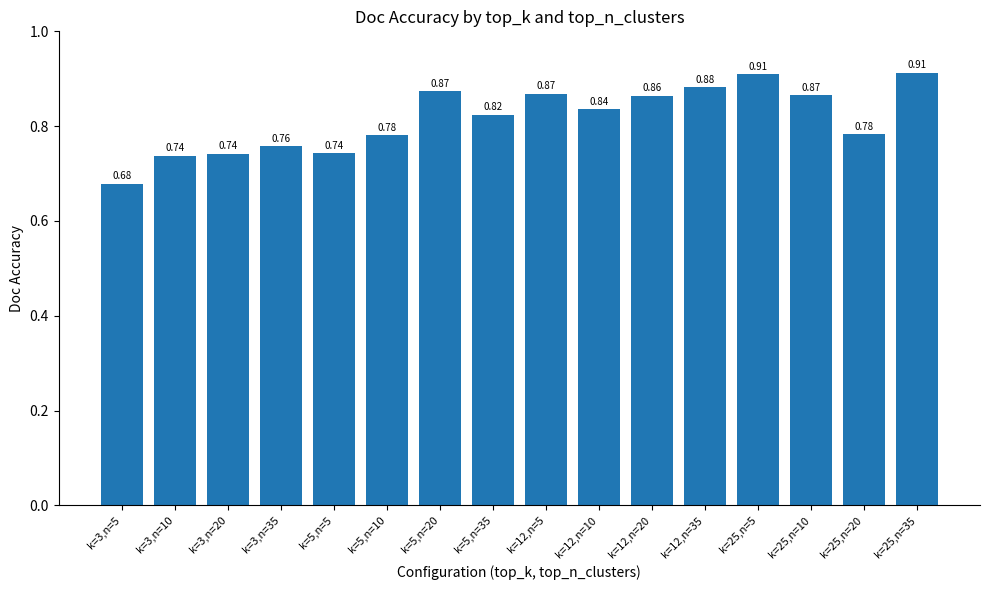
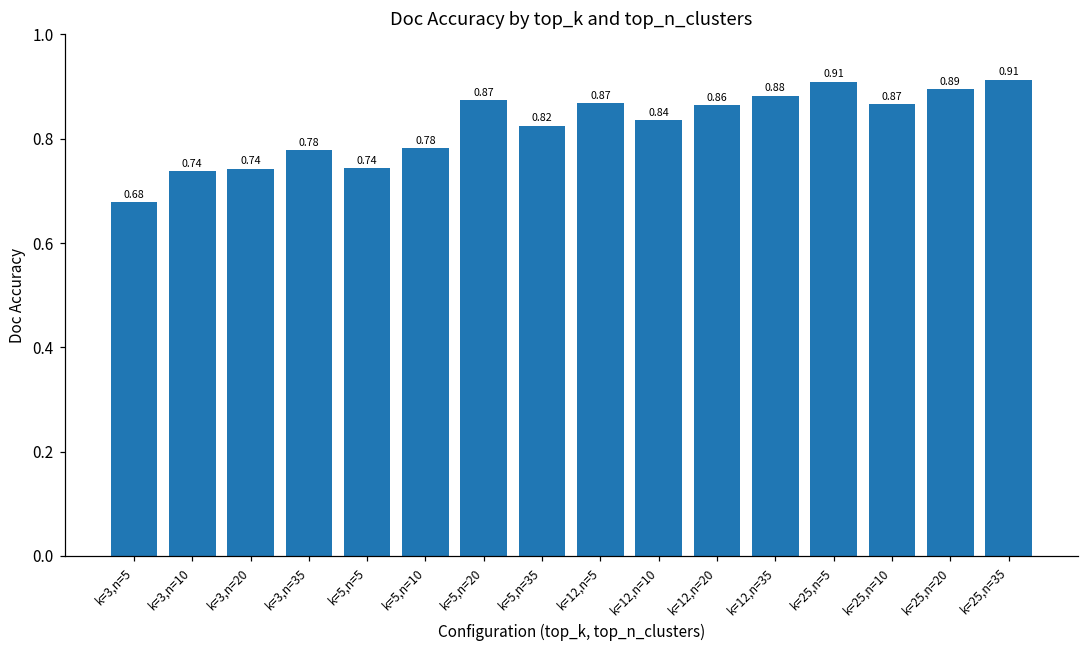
  {
    "k=3,n=5": 0.68,
    "k=3,n=10": 0.74,
    "k=3,n=20": 0.74,
-   "k=3,n=35": 0.76,
+   "k=3,n=35": 0.78,
    "k=5,n=5": 0.74,
    "k=5,n=10": 0.78,
    "k=5,n=20": 0.87,
    "k=5,n=35": 0.82,
    "k=12,n=5": 0.87,
    "k=12,n=10": 0.84,
    "k=12,n=20": 0.86,
    "k=12,n=35": 0.88,
    "k=25,n=5": 0.91,
    "k=25,n=10": 0.87,
-   "k=25,n=20": 0.78,
+   "k=25,n=20": 0.89,
    "k=25,n=35": 0.91
  }
